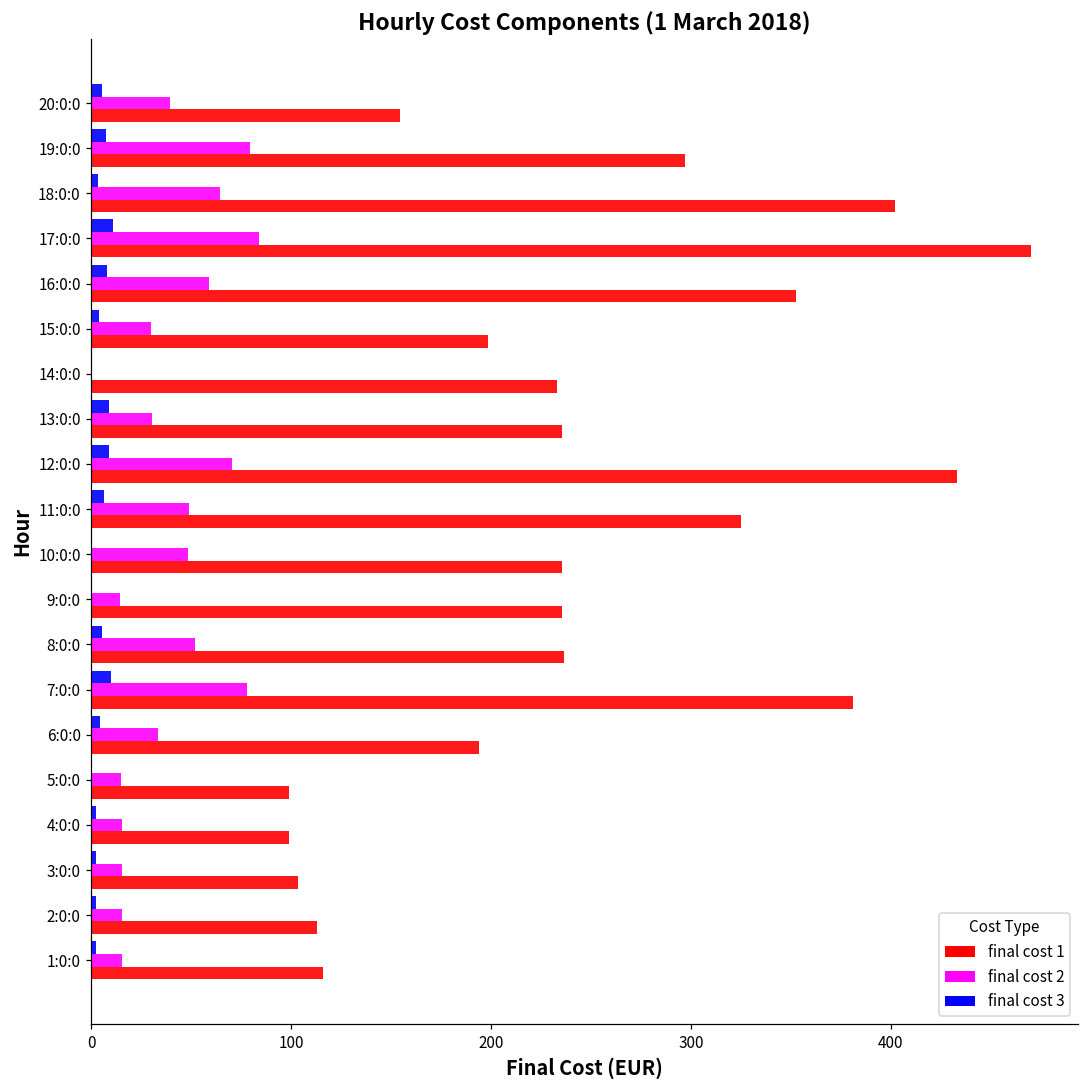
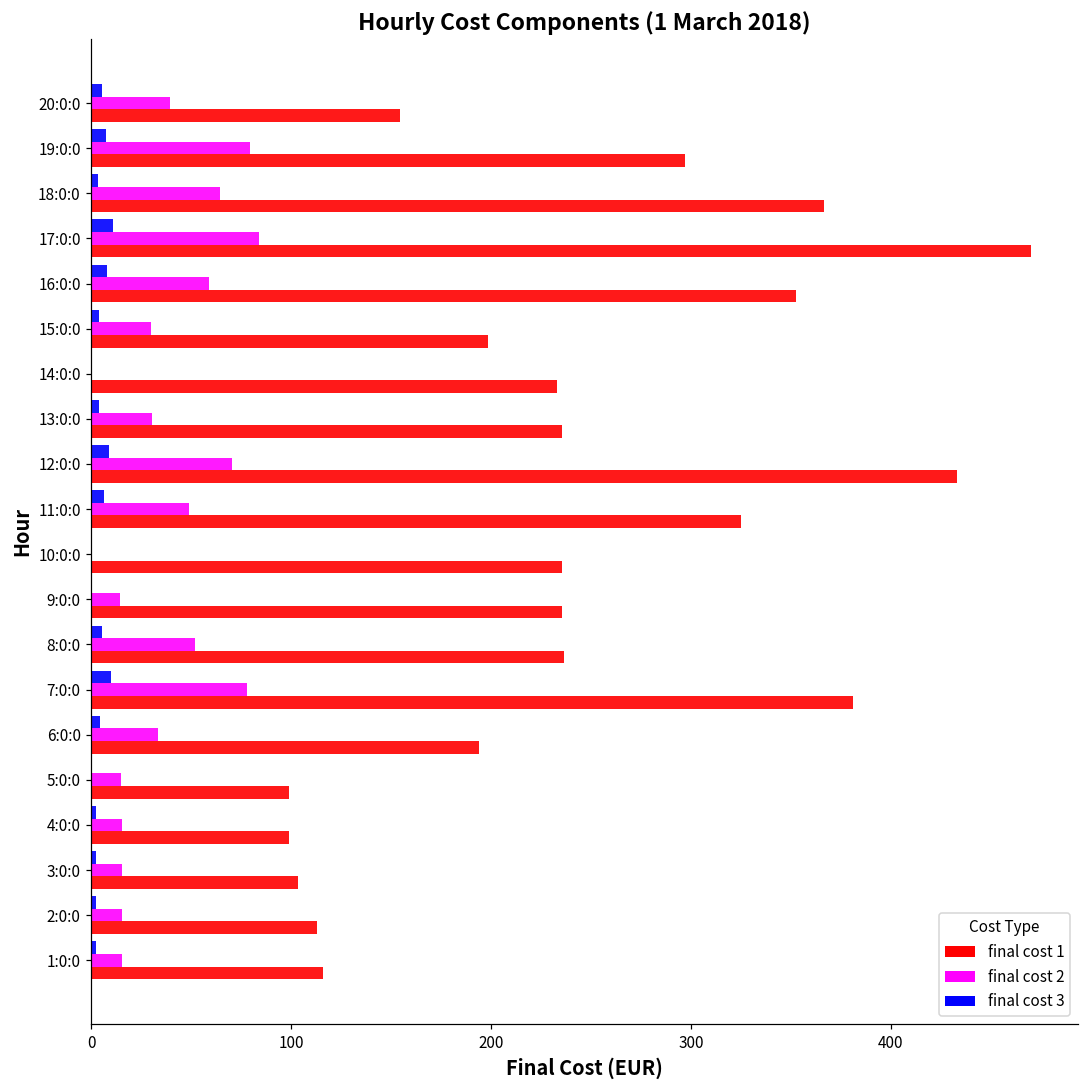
  {
    "final cost 1": {
      "20:0:0": 154,
      "19:0:0": 297,
-     "18:0:0": 402,
+     "18:0:0": 367,
      "17:0:0": 470,
      "16:0:0": 353,
      "15:0:0": 199,
      "14:0:0": 233,
      "13:0:0": 236,
      "12:0:0": 433,
      "11:0:0": 325,
      "10:0:0": 236,
      "9:0:0": 236,
      "8:0:0": 236,
      "7:0:0": 381,
      "6:0:0": 194,
      "5:0:0": 99,
      "4:0:0": 99,
      "3:0:0": 104,
      "2:0:0": 113,
      "1:0:0": 116
    },
    "final cost 2": {
      "20:0:0": 39,
      "19:0:0": 80,
      "18:0:0": 64,
      "17:0:0": 84,
      "16:0:0": 59,
      "15:0:0": 30,
      "14:0:0": 0,
      "13:0:0": 31,
      "12:0:0": 70,
      "11:0:0": 49,
-     "10:0:0": 48,
+     "10:0:0": 0,
      "9:0:0": 14,
      "8:0:0": 52,
      "7:0:0": 78,
      "6:0:0": 34,
      "5:0:0": 15,
      "4:0:0": 15,
      "3:0:0": 15,
      "2:0:0": 15,
      "1:0:0": 15
    },
    "final cost 3": {
      "20:0:0": 5,
      "19:0:0": 7,
      "18:0:0": 3,
      "17:0:0": 11,
      "16:0:0": 8,
      "15:0:0": 4,
      "14:0:0": 0,
-     "13:0:0": 9,
+     "13:0:0": 4,
      "12:0:0": 9,
      "11:0:0": 6,
      "10:0:0": 0,
      "9:0:0": 0,
      "8:0:0": 5,
      "7:0:0": 10,
      "6:0:0": 4,
      "5:0:0": 0,
      "4:0:0": 2,
      "3:0:0": 2,
      "2:0:0": 2,
      "1:0:0": 2
    }
  }
